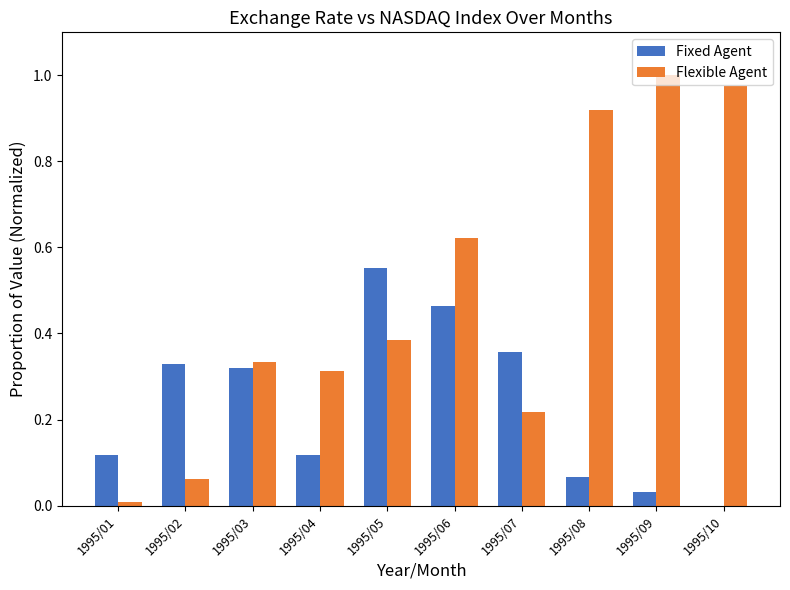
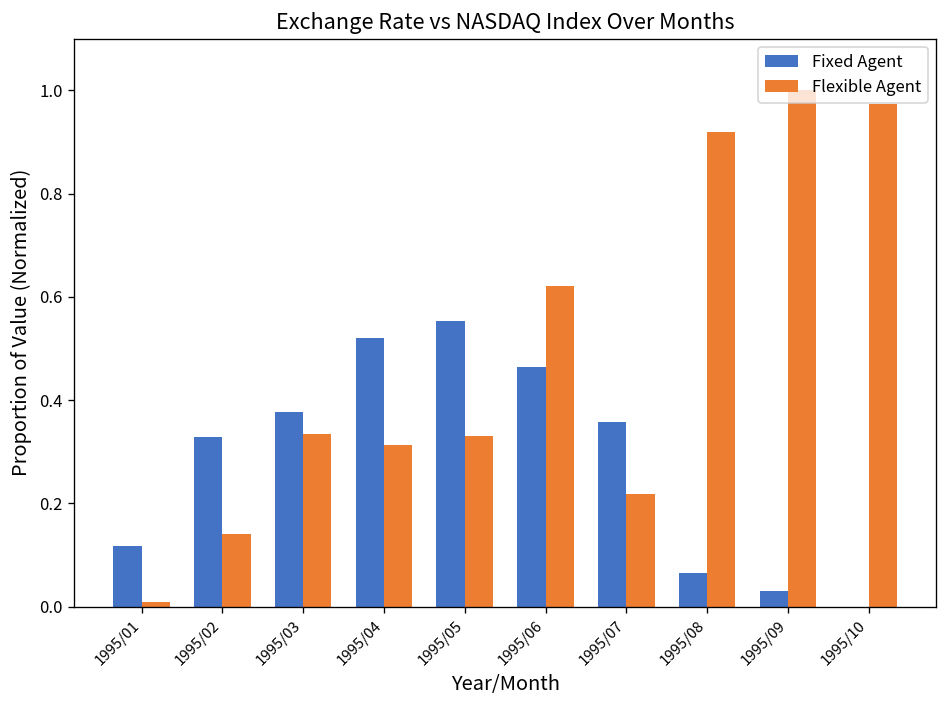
  {
    "Fixed Agent": {
      "1995/01": 0.12,
      "1995/02": 0.33,
-     "1995/03": 0.32,
-     "1995/04": 0.12,
+     "1995/03": 0.38,
+     "1995/04": 0.52,
      "1995/05": 0.55,
      "1995/06": 0.46,
      "1995/07": 0.36,
      "1995/08": 0.07,
      "1995/09": 0.03,
      "1995/10": 0.00
    },
    "Flexible Agent": {
      "1995/01": 0.01,
-     "1995/02": 0.06,
+     "1995/02": 0.14,
      "1995/03": 0.33,
      "1995/04": 0.31,
-     "1995/05": 0.38,
+     "1995/05": 0.33,
      "1995/06": 0.62,
      "1995/07": 0.22,
      "1995/08": 0.92,
      "1995/10": 0.97
    }
  }
